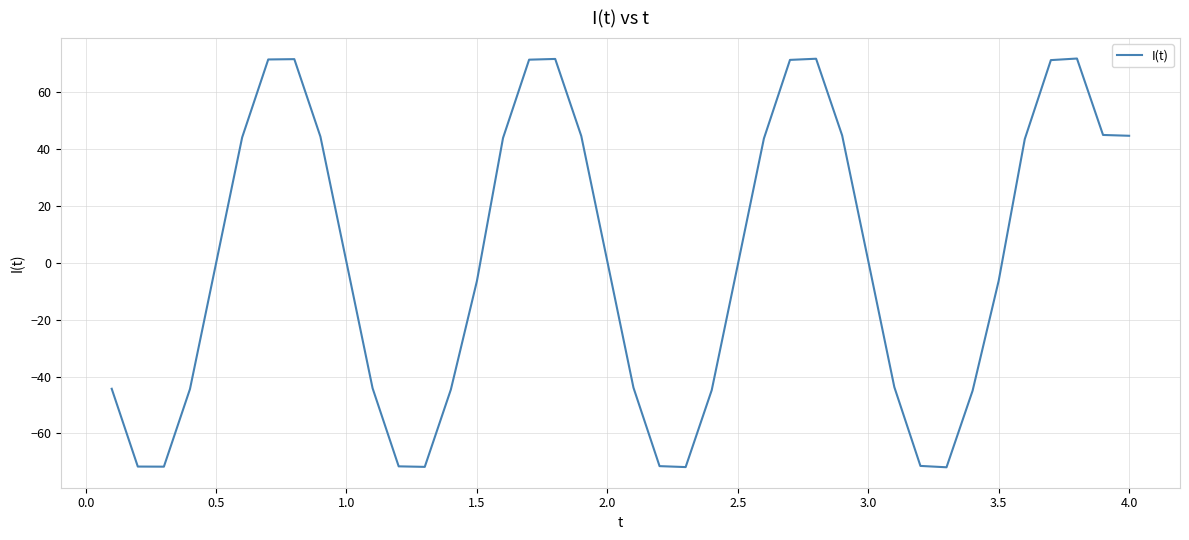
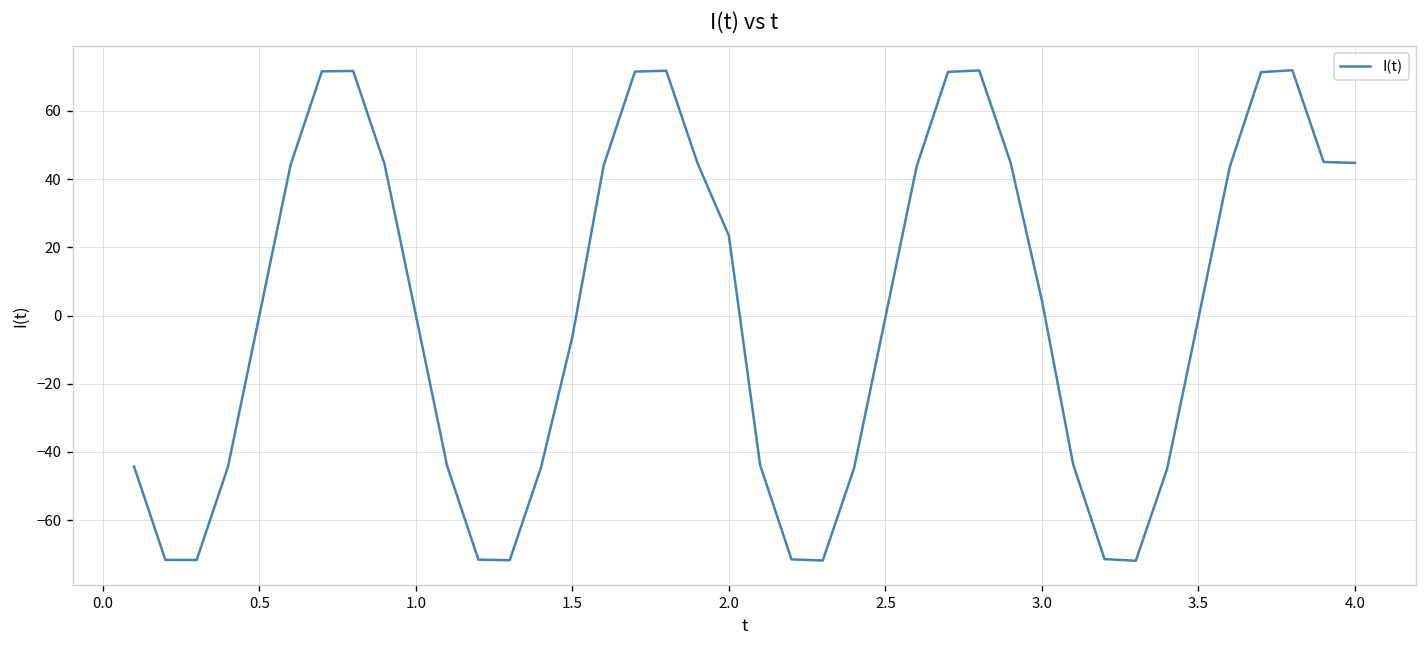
  {
    "0.5": 0,
    "1.0": 0,
    "1.5": -6,
-   "2.0": 0,
+   "2.0": 23,
    "2.5": -1,
-   "3.0": 1,
-   "3.5": -6,
+   "3.0": 4,
+   "3.5": -1,
    "4.0": 45
  }
